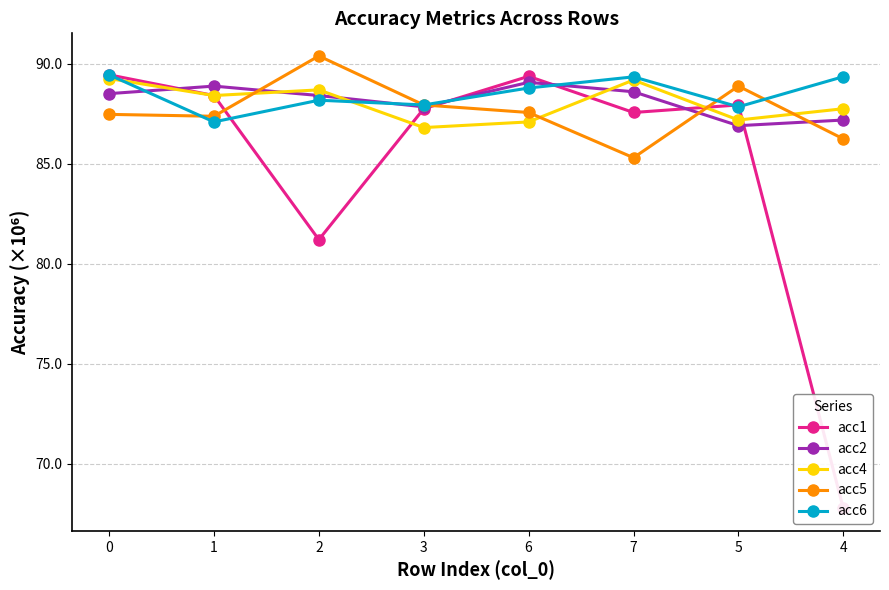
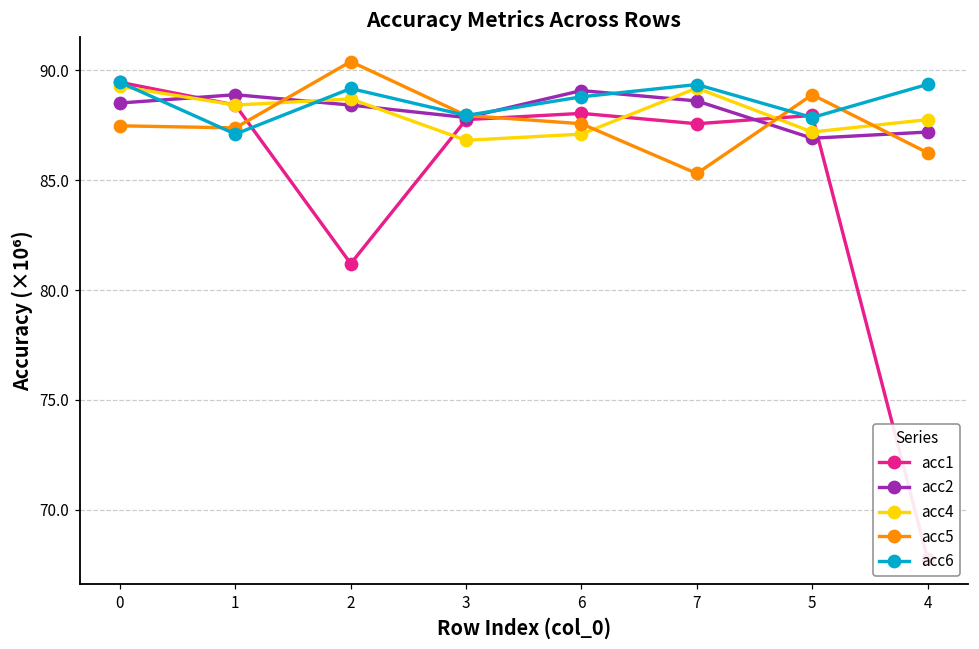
  {
    "acc1": {
      "2": 81.2,
-     "6": 89.4,
+     "6": 88.0,
      "7": 87.6
    },
    "acc2": {
      "0": 88.5,
      "1": 88.9,
      "2": 88.4,
      "6": 89.1,
      "7": 88.6,
      "5": 86.9,
      "4": 87.2
    },
    "acc4": {
      "0": 89.3,
      "2": 88.7,
      "3": 86.8,
      "6": 87.1,
      "7": 89.2,
      "5": 87.2,
      "4": 87.7
    },
    "acc5": {
      "0": 87.5,
      "1": 87.4,
      "2": 90.4,
      "6": 87.6,
      "7": 85.3,
      "5": 88.9,
      "4": 86.2
    },
    "acc6": {
      "1": 87.1,
-     "2": 88.2,
+     "2": 89.2,
      "6": 88.8,
      "7": 89.3,
      "4": 89.3
    }
  }
